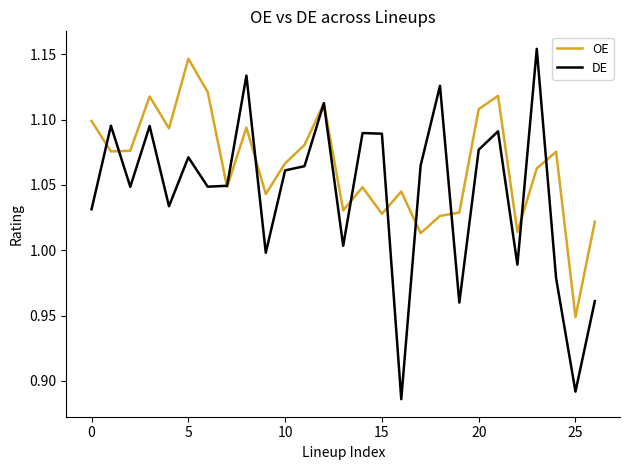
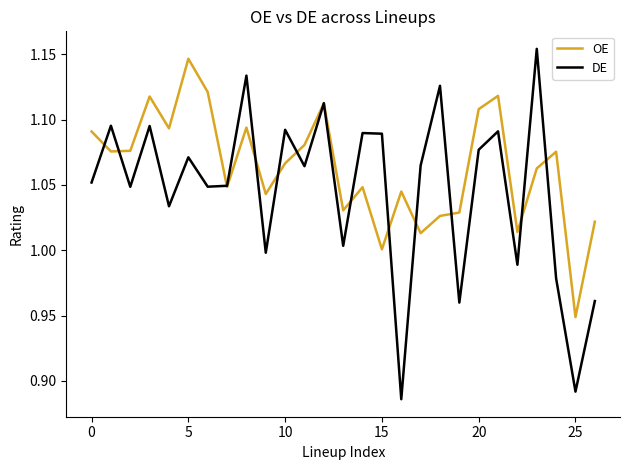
  {
    "OE": {
-     "0": 1.099,
+     "0": 1.091,
      "5": 1.147,
      "10": 1.067,
-     "15": 1.028,
+     "15": 1.001,
      "20": 1.108,
      "25": 0.949
    },
    "DE": {
-     "0": 1.031,
+     "0": 1.052,
      "5": 1.071,
-     "10": 1.061,
+     "10": 1.092,
      "15": 1.089,
      "20": 1.077,
      "25": 0.892
    }
  }
